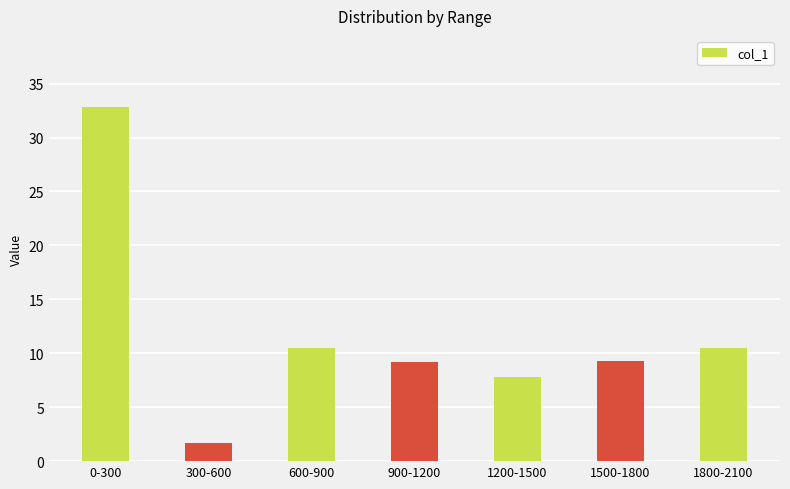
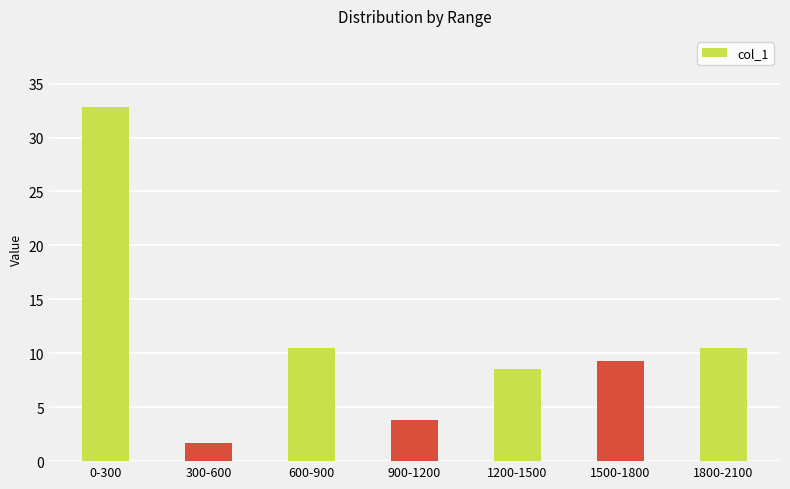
  {
    "0-300": 32.8,
    "300-600": 1.7,
    "600-900": 10.5,
-   "900-1200": 9.2,
-   "1200-1500": 7.8,
+   "900-1200": 3.8,
+   "1200-1500": 8.5,
    "1500-1800": 9.3,
    "1800-2100": 10.5
  }
